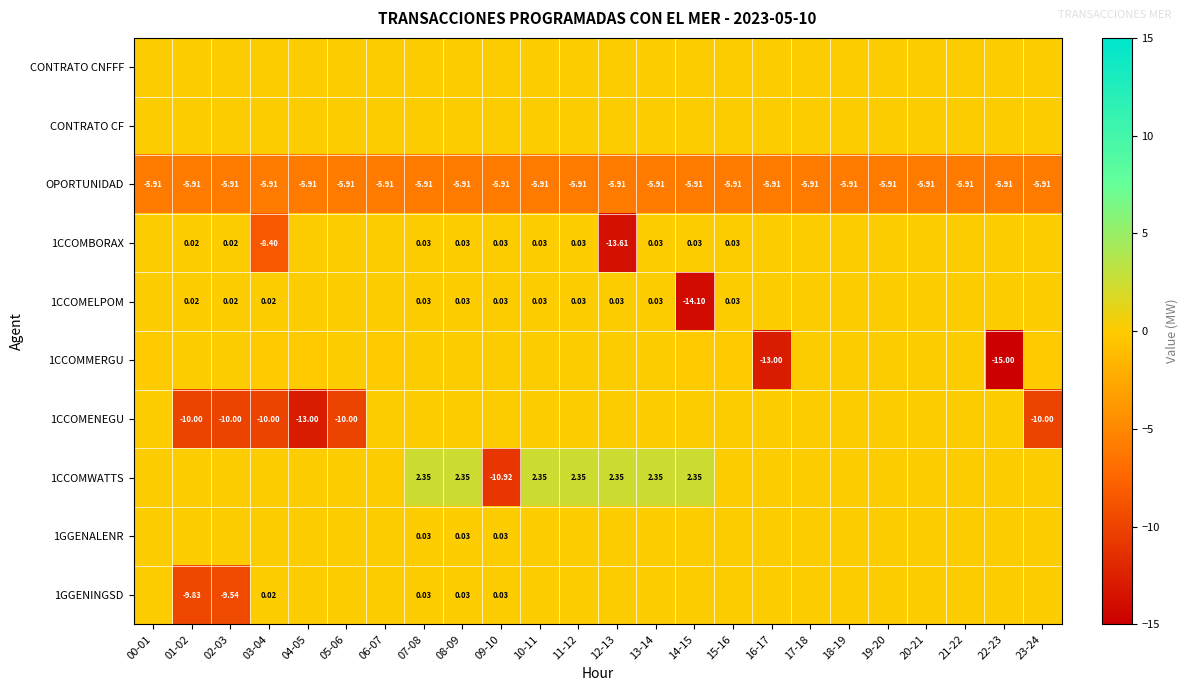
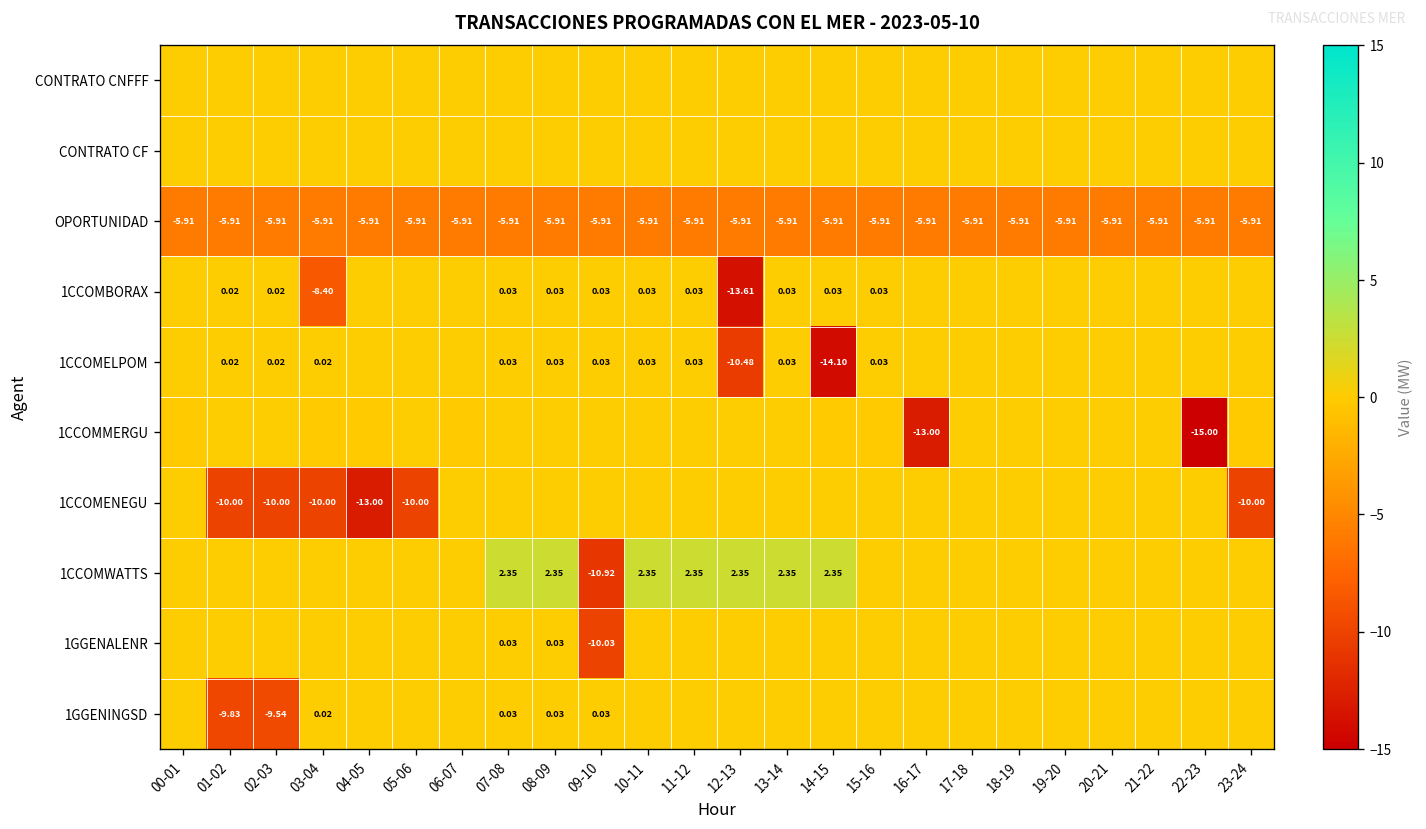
  {
    "OPORTUNIDAD": {
      "00-01": -5.91,
      "01-02": -5.91,
      "02-03": -5.91,
      "03-04": -5.91,
      "04-05": -5.91,
      "05-06": -5.91,
      "06-07": -5.91,
      "07-08": -5.91,
      "08-09": -5.91,
      "09-10": -5.91,
      "10-11": -5.91,
      "11-12": -5.91,
      "12-13": -5.91,
      "13-14": -5.91,
      "14-15": -5.91,
      "15-16": -5.91,
      "16-17": -5.91,
      "17-18": -5.91,
      "18-19": -5.91,
      "19-20": -5.91,
      "20-21": -5.91,
      "21-22": -5.91,
      "22-23": -5.91,
      "23-24": -5.91
    },
    "1CCOMBORAX": {
      "01-02": 0.02,
      "02-03": 0.02,
      "03-04": -8.40,
      "07-08": 0.03,
      "08-09": 0.03,
      "09-10": 0.03,
      "10-11": 0.03,
      "11-12": 0.03,
      "12-13": -13.61,
      "13-14": 0.03,
      "14-15": 0.03,
      "15-16": 0.03
    },
    "1CCOMELPOM": {
      "01-02": 0.02,
      "02-03": 0.02,
      "03-04": 0.02,
      "07-08": 0.03,
      "08-09": 0.03,
      "09-10": 0.03,
      "10-11": 0.03,
      "11-12": 0.03,
-     "12-13": 0.03,
+     "12-13": -10.48,
      "13-14": 0.03,
      "14-15": -14.10,
      "15-16": 0.03
    },
    "1CCOMMERGU": {
      "16-17": -13.00,
      "22-23": -15.00
    },
    "1CCOMENEGU": {
      "01-02": -10.00,
      "02-03": -10.00,
      "03-04": -10.00,
      "04-05": -13.00,
      "05-06": -10.00,
      "23-24": -10.00
    },
    "1CCOMWATTS": {
      "07-08": 2.35,
      "08-09": 2.35,
      "09-10": -10.92,
      "10-11": 2.35,
      "11-12": 2.35,
      "12-13": 2.35,
      "13-14": 2.35,
      "14-15": 2.35
    },
    "1GGENALENR": {
      "07-08": 0.03,
      "08-09": 0.03,
-     "09-10": 0.03
+     "09-10": -10.03
    },
    "1GGENINGSD": {
      "01-02": -9.83,
      "02-03": -9.54,
      "03-04": 0.02,
      "07-08": 0.03,
      "08-09": 0.03,
      "09-10": 0.03
    }
  }
